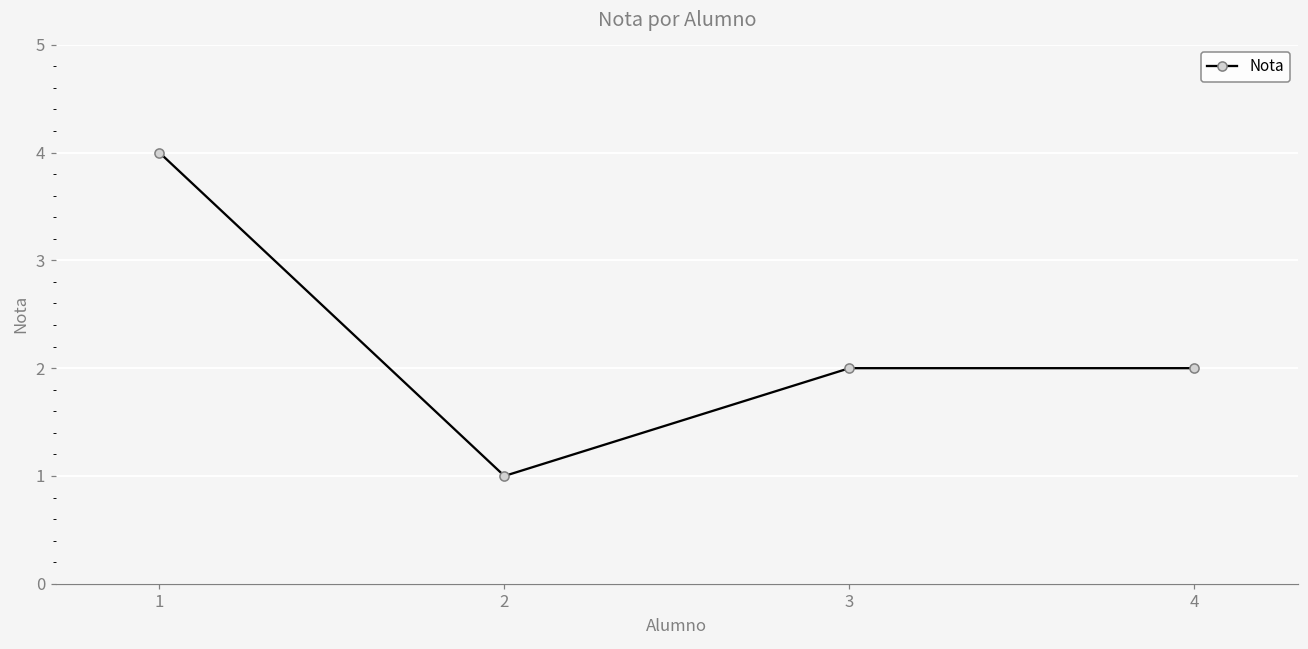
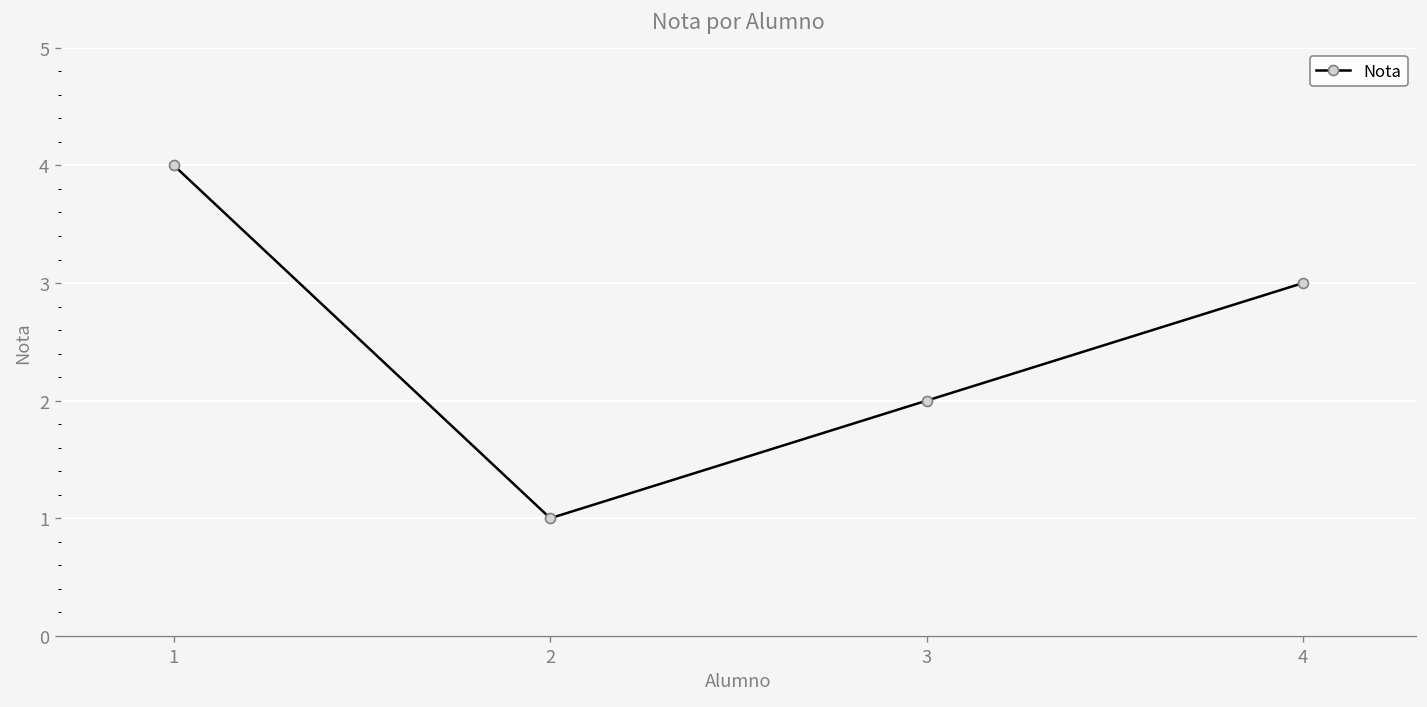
  {
    "1": 4,
    "2": 1,
    "3": 2,
-   "4": 2
+   "4": 3
  }
